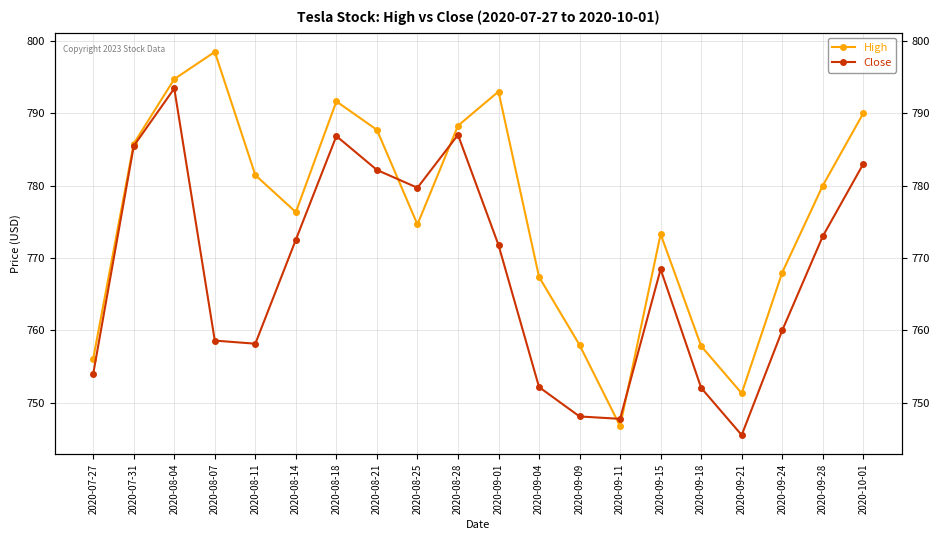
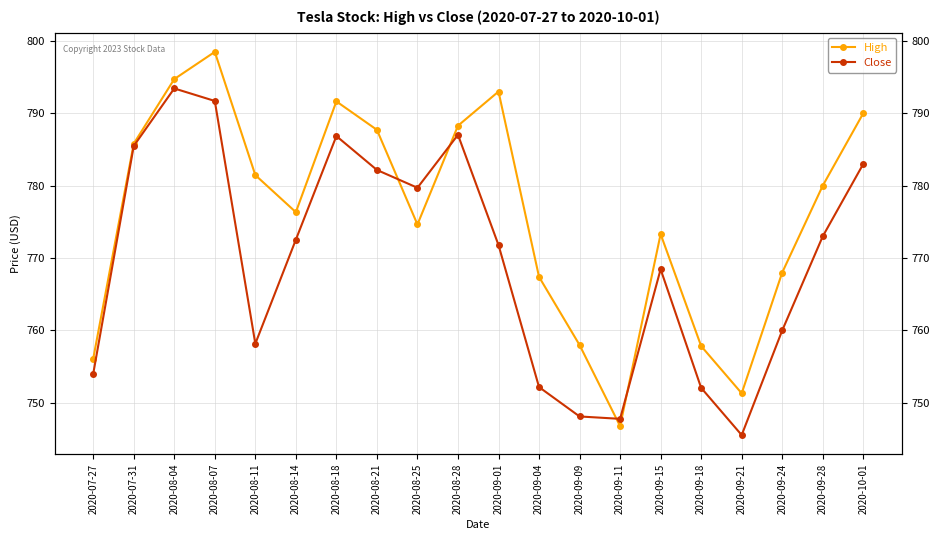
  {
    "High": {
      "2020-07-27": 756,
      "2020-08-04": 795,
      "2020-08-07": 798,
      "2020-08-11": 781,
      "2020-08-14": 776,
      "2020-08-18": 792,
      "2020-08-21": 788,
      "2020-08-25": 775,
      "2020-08-28": 788,
      "2020-09-01": 793,
      "2020-09-04": 767,
      "2020-09-09": 758,
      "2020-09-11": 747,
      "2020-09-15": 773,
      "2020-09-18": 758,
      "2020-09-21": 751,
      "2020-09-24": 768,
      "2020-09-28": 780,
      "2020-10-01": 790
    },
    "Close": {
      "2020-07-27": 754,
      "2020-08-04": 793,
-     "2020-08-07": 759,
+     "2020-08-07": 792,
      "2020-08-11": 758,
      "2020-08-14": 773,
      "2020-08-18": 787,
      "2020-08-21": 782,
      "2020-08-25": 780,
      "2020-08-28": 787,
      "2020-09-01": 772,
      "2020-09-04": 752,
      "2020-09-09": 748,
      "2020-09-11": 748,
      "2020-09-15": 768,
      "2020-09-18": 752,
      "2020-09-21": 746,
      "2020-09-24": 760,
      "2020-09-28": 773,
      "2020-10-01": 783
    }
  }
